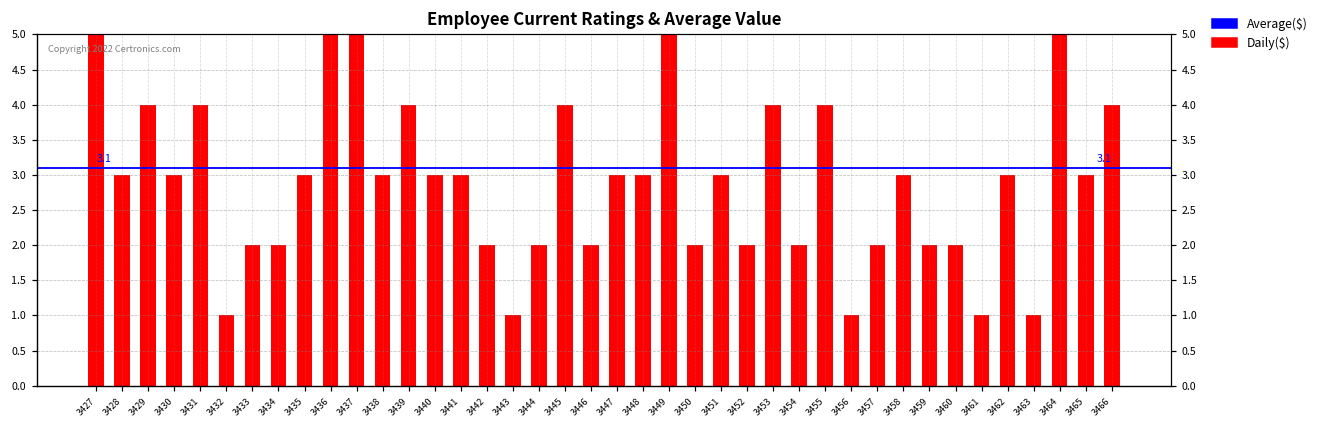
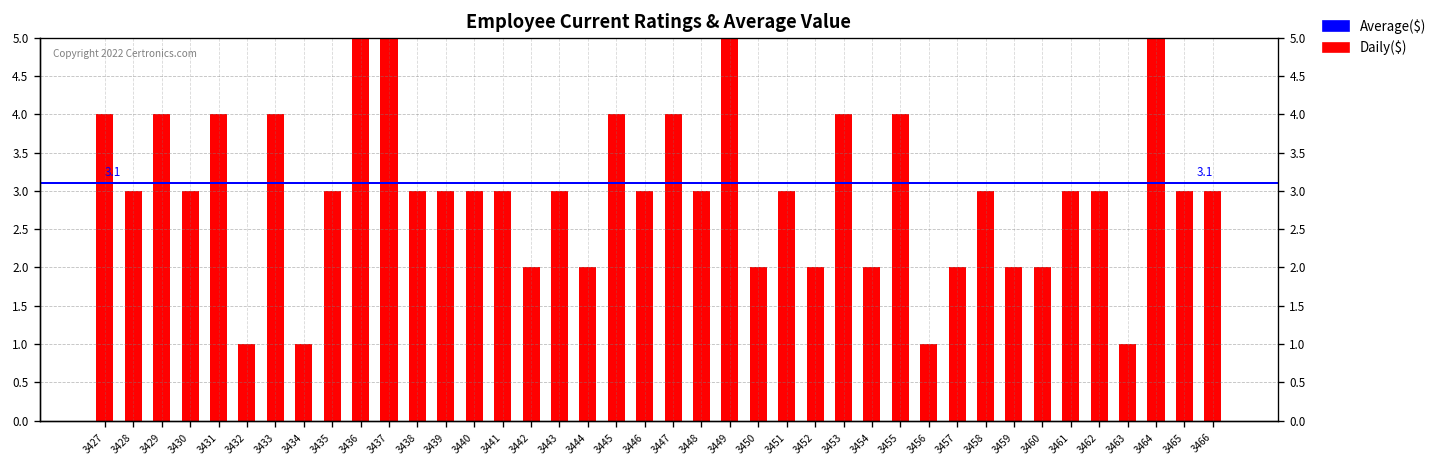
  {
-   "3427": 5,
+   "3427": 4,
    "3428": 3,
    "3429": 4,
    "3430": 3,
    "3431": 4,
    "3432": 1,
-   "3433": 2,
-   "3434": 2,
+   "3433": 4,
+   "3434": 1,
    "3435": 3,
    "3436": 5,
    "3437": 5,
    "3438": 3,
-   "3439": 4,
+   "3439": 3,
    "3440": 3,
    "3441": 3,
    "3442": 2,
-   "3443": 1,
+   "3443": 3,
    "3444": 2,
    "3445": 4,
-   "3446": 2,
-   "3447": 3,
+   "3446": 3,
+   "3447": 4,
    "3448": 3,
    "3449": 5,
    "3450": 2,
    "3451": 3,
    "3452": 2,
    "3453": 4,
    "3454": 2,
    "3455": 4,
    "3456": 1,
    "3457": 2,
    "3458": 3,
    "3459": 2,
    "3460": 2,
-   "3461": 1,
+   "3461": 3,
    "3462": 3,
    "3463": 1,
    "3464": 5,
    "3465": 3,
-   "3466": 4
+   "3466": 3
  }
